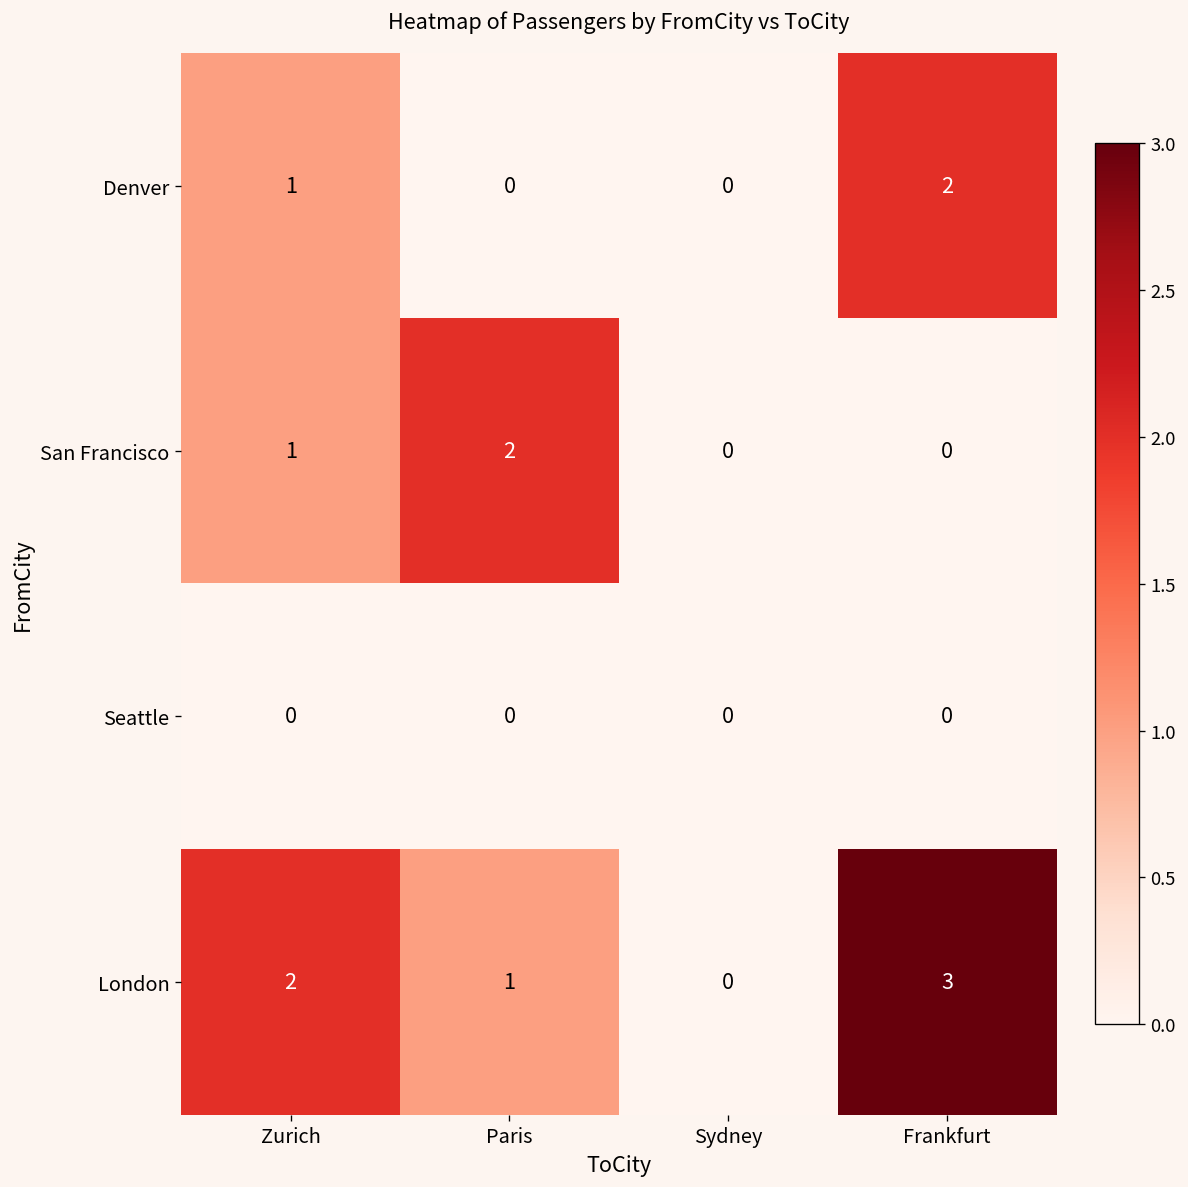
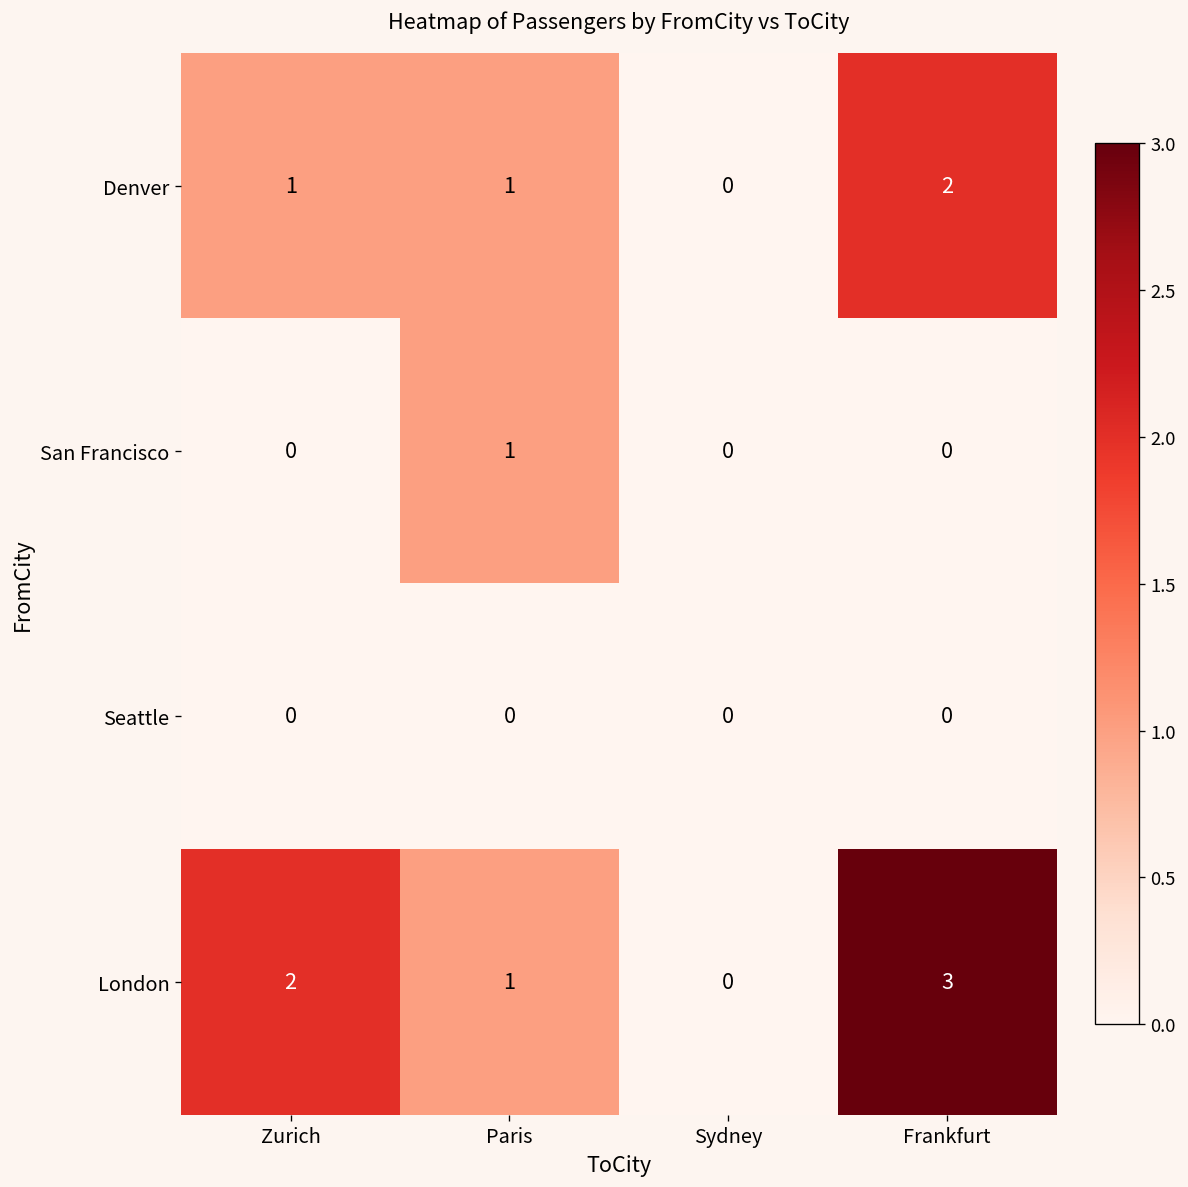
  {
    "Denver": {
      "Zurich": 1,
-     "Paris": 0,
+     "Paris": 1,
      "Sydney": 0,
      "Frankfurt": 2
    },
    "San Francisco": {
-     "Zurich": 1,
-     "Paris": 2,
+     "Zurich": 0,
+     "Paris": 1,
      "Sydney": 0,
      "Frankfurt": 0
    },
    "Seattle": {
      "Zurich": 0,
      "Paris": 0,
      "Sydney": 0,
      "Frankfurt": 0
    },
    "London": {
      "Zurich": 2,
      "Paris": 1,
      "Sydney": 0,
      "Frankfurt": 3
    }
  }
